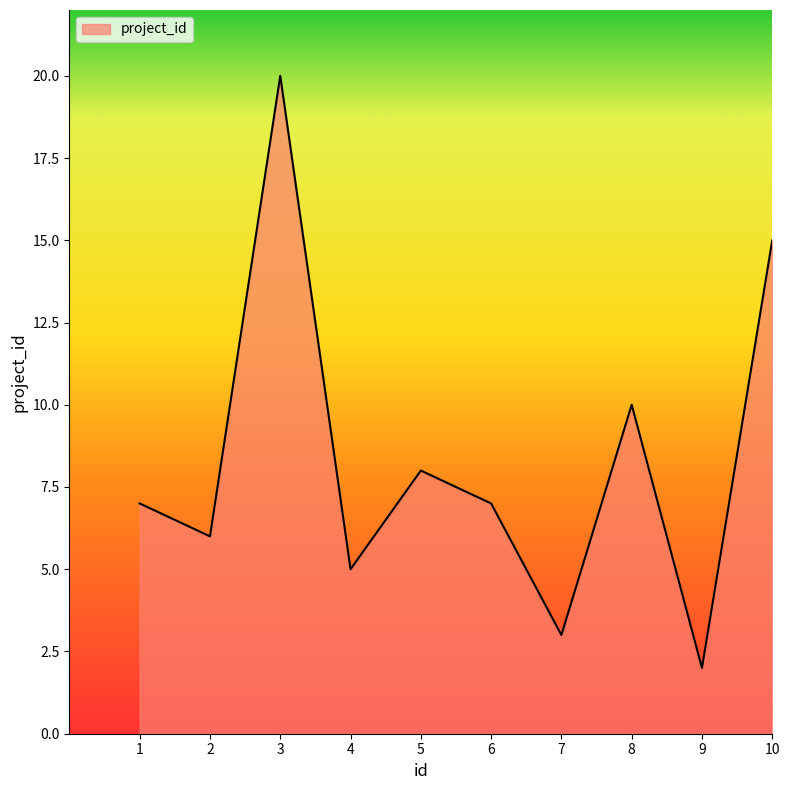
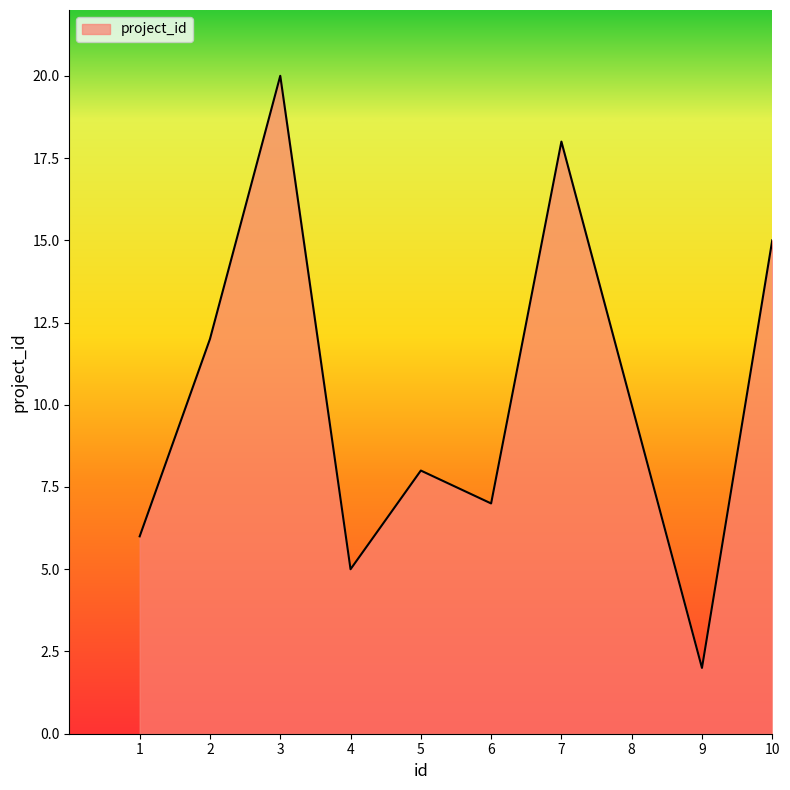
  {
-   "1": 7,
-   "2": 6,
+   "1": 6,
+   "2": 12,
    "3": 20,
    "4": 5,
    "5": 8,
    "6": 7,
-   "7": 3,
+   "7": 18,
    "8": 10,
    "9": 2,
    "10": 15
  }
